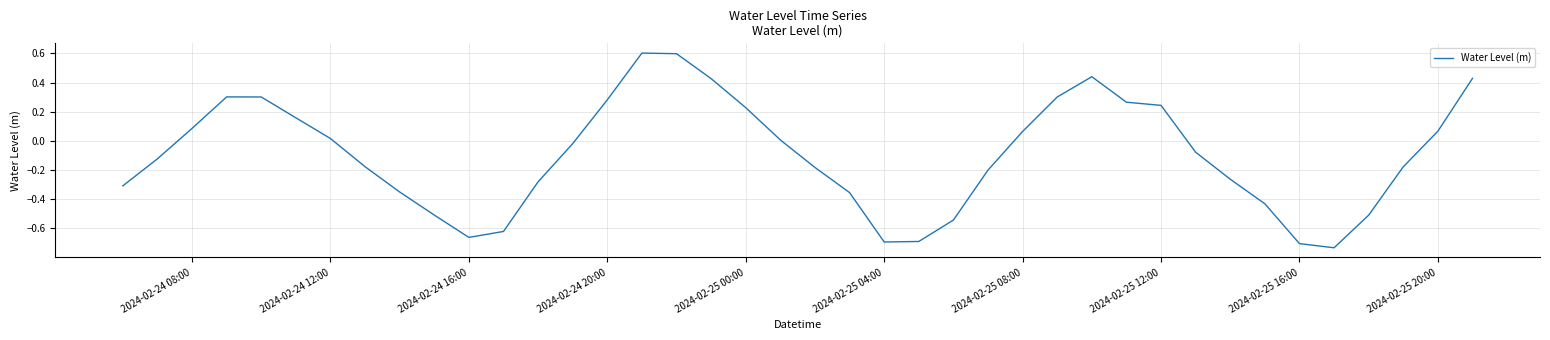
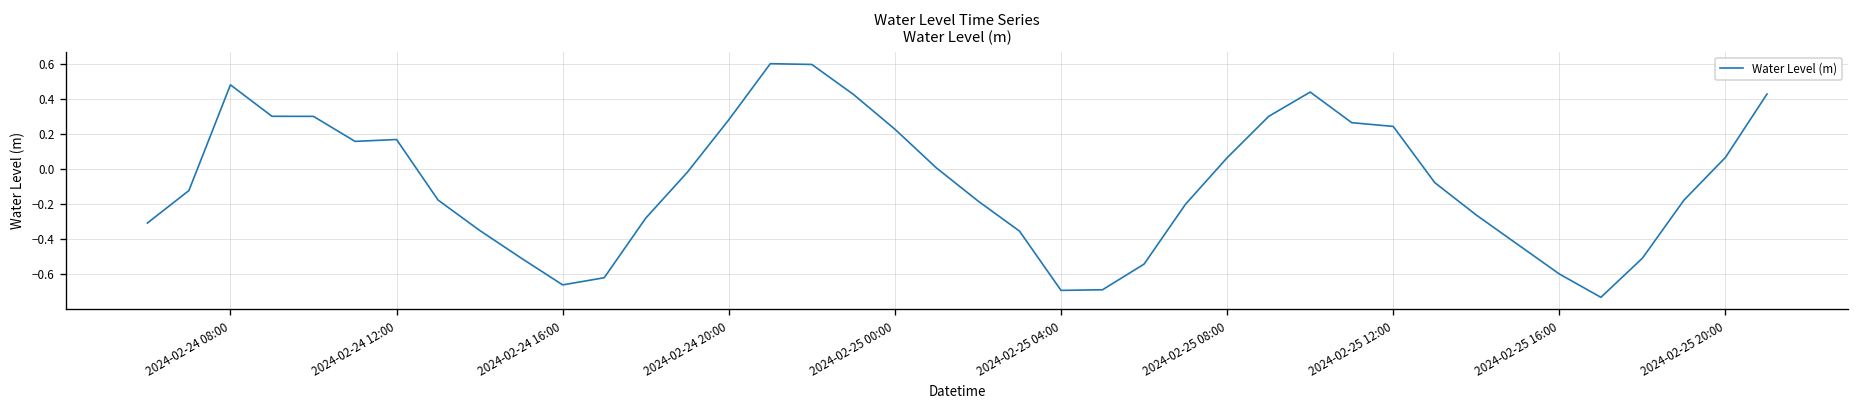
  {
-   "2024-02-24 08:00": 0.09,
-   "2024-02-24 12:00": 0.02,
+   "2024-02-24 08:00": 0.48,
+   "2024-02-24 12:00": 0.17,
    "2024-02-24 16:00": -0.66,
    "2024-02-24 20:00": 0.28,
    "2024-02-25 00:00": 0.23,
    "2024-02-25 04:00": -0.69,
    "2024-02-25 08:00": 0.06,
    "2024-02-25 12:00": 0.24,
-   "2024-02-25 16:00": -0.70,
+   "2024-02-25 16:00": -0.60,
    "2024-02-25 20:00": 0.07
  }
